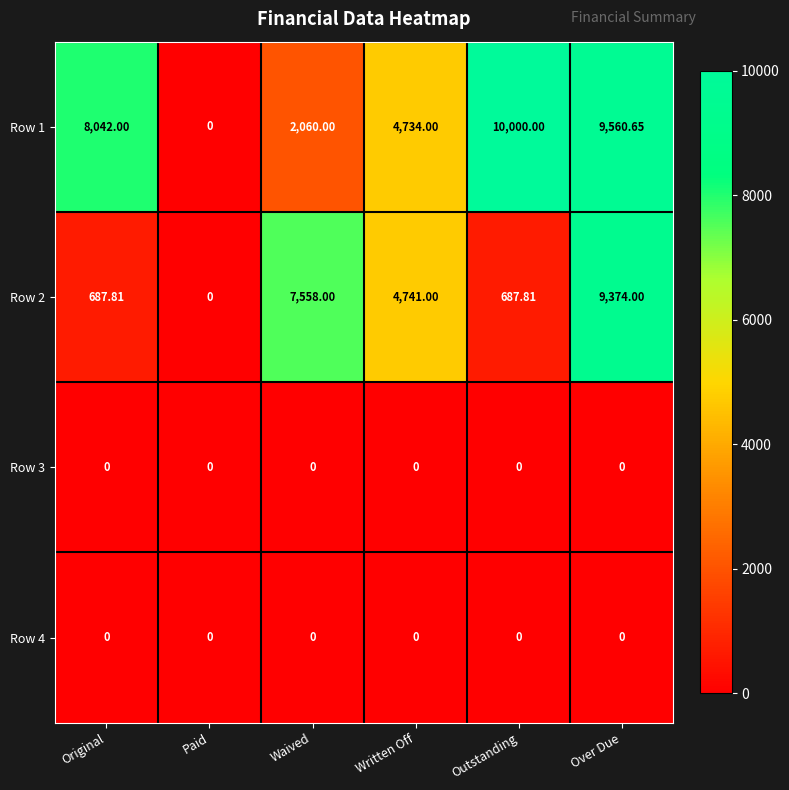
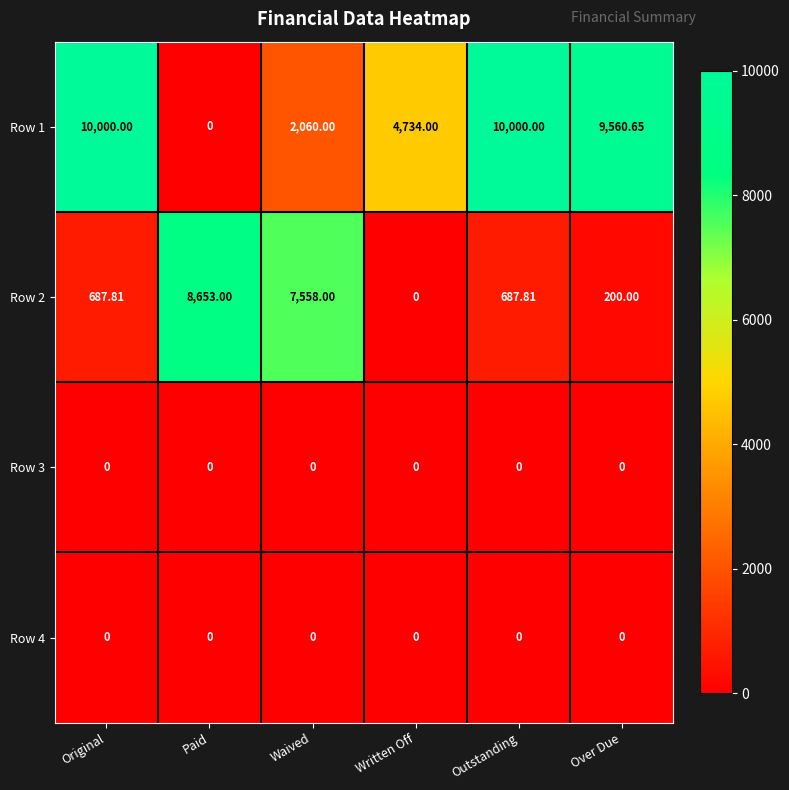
  {
    "Row 1": {
-     "Original": "8,042.00",
+     "Original": "10,000.00",
      "Paid": "0",
      "Waived": "2,060.00",
      "Written Off": "4,734.00",
      "Outstanding": "10,000.00",
      "Over Due": "9,560.65"
    },
    "Row 2": {
      "Original": "687.81",
-     "Paid": "0",
+     "Paid": "8,653.00",
      "Waived": "7,558.00",
-     "Written Off": "4,741.00",
+     "Written Off": "0",
      "Outstanding": "687.81",
-     "Over Due": "9,374.00"
+     "Over Due": "200.00"
    },
    "Row 3": {
      "Original": "0",
      "Paid": "0",
      "Waived": "0",
      "Written Off": "0",
      "Outstanding": "0",
      "Over Due": "0"
    },
    "Row 4": {
      "Original": "0",
      "Paid": "0",
      "Waived": "0",
      "Written Off": "0",
      "Outstanding": "0",
      "Over Due": "0"
    }
  }
